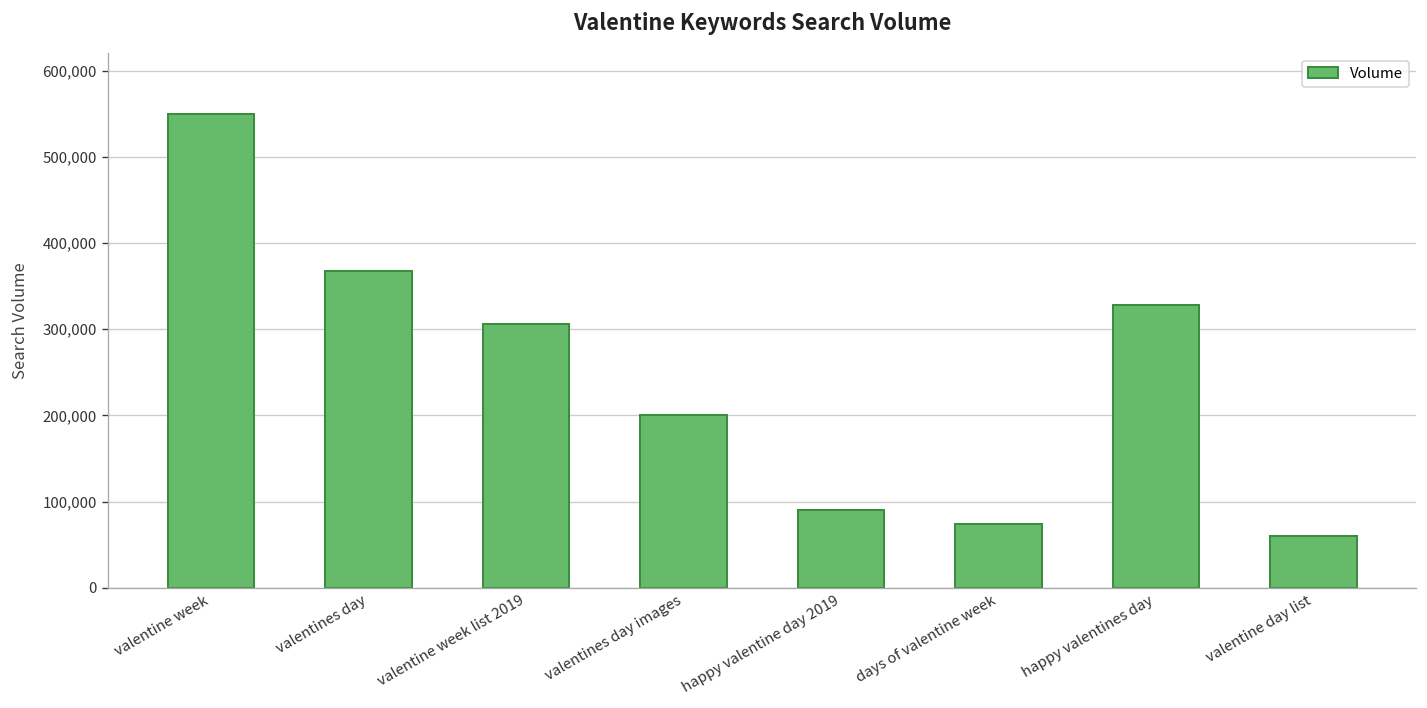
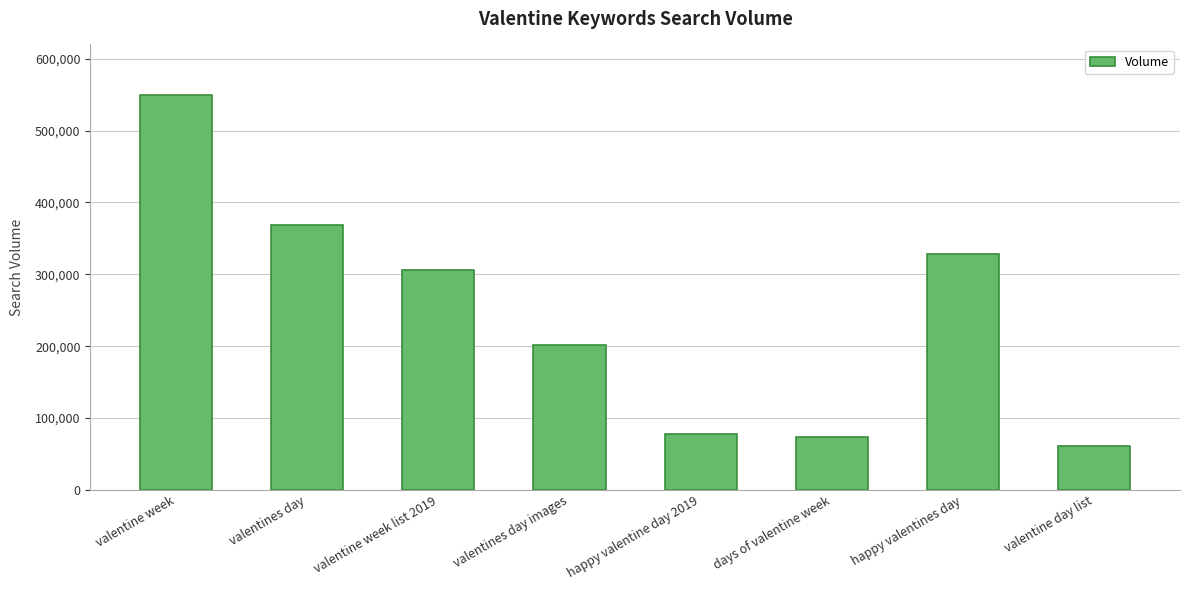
  {
    "valentine week": "550,000",
    "valentines day": "370,000",
    "valentine week list 2019": "310,000",
    "valentines day images": "200,000",
-   "happy valentine day 2019": "90,000",
+   "happy valentine day 2019": "80,000",
    "days of valentine week": "70,000",
    "happy valentines day": "330,000",
    "valentine day list": "60,000"
  }
